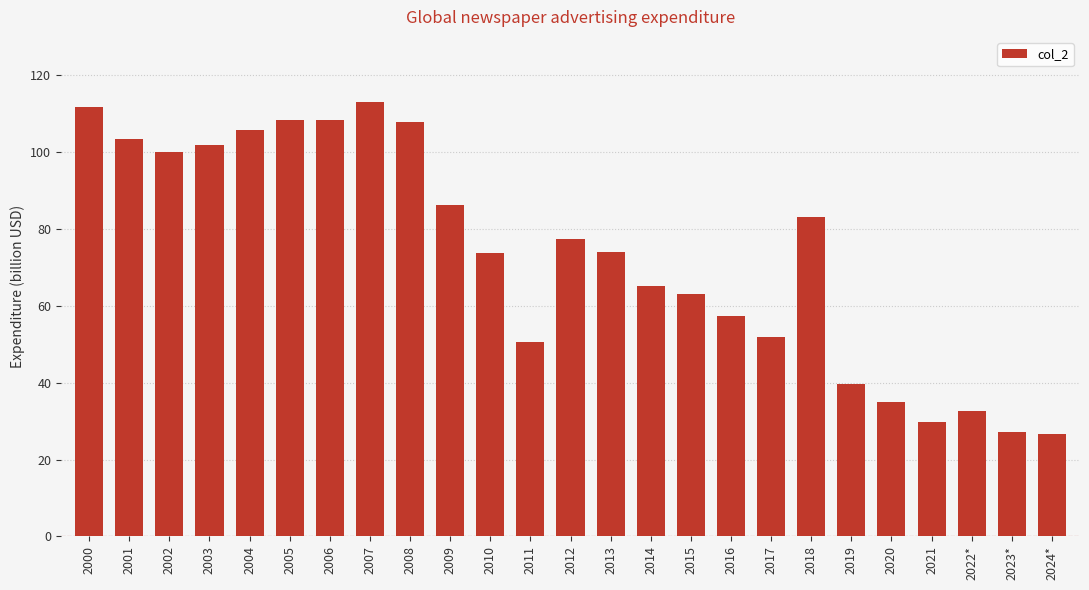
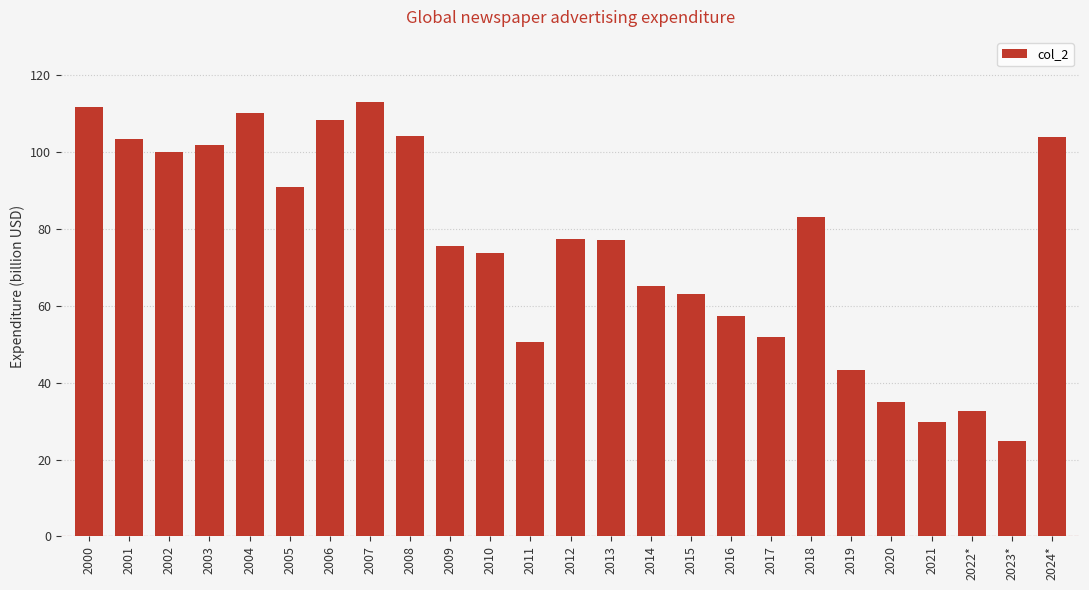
  {
    "2000": 112,
    "2001": 103,
    "2002": 100,
    "2003": 102,
-   "2004": 106,
-   "2005": 108,
+   "2004": 110,
+   "2005": 91,
    "2006": 108,
    "2007": 113,
-   "2008": 108,
-   "2009": 86,
+   "2008": 104,
+   "2009": 76,
    "2010": 74,
    "2011": 51,
    "2012": 77,
-   "2013": 74,
+   "2013": 77,
    "2014": 65,
    "2015": 63,
    "2016": 57,
    "2017": 52,
    "2018": 83,
-   "2019": 40,
+   "2019": 43,
    "2020": 35,
    "2021": 30,
    "2022*": 33,
-   "2023*": 27,
-   "2024*": 27
+   "2023*": 25,
+   "2024*": 104
  }
